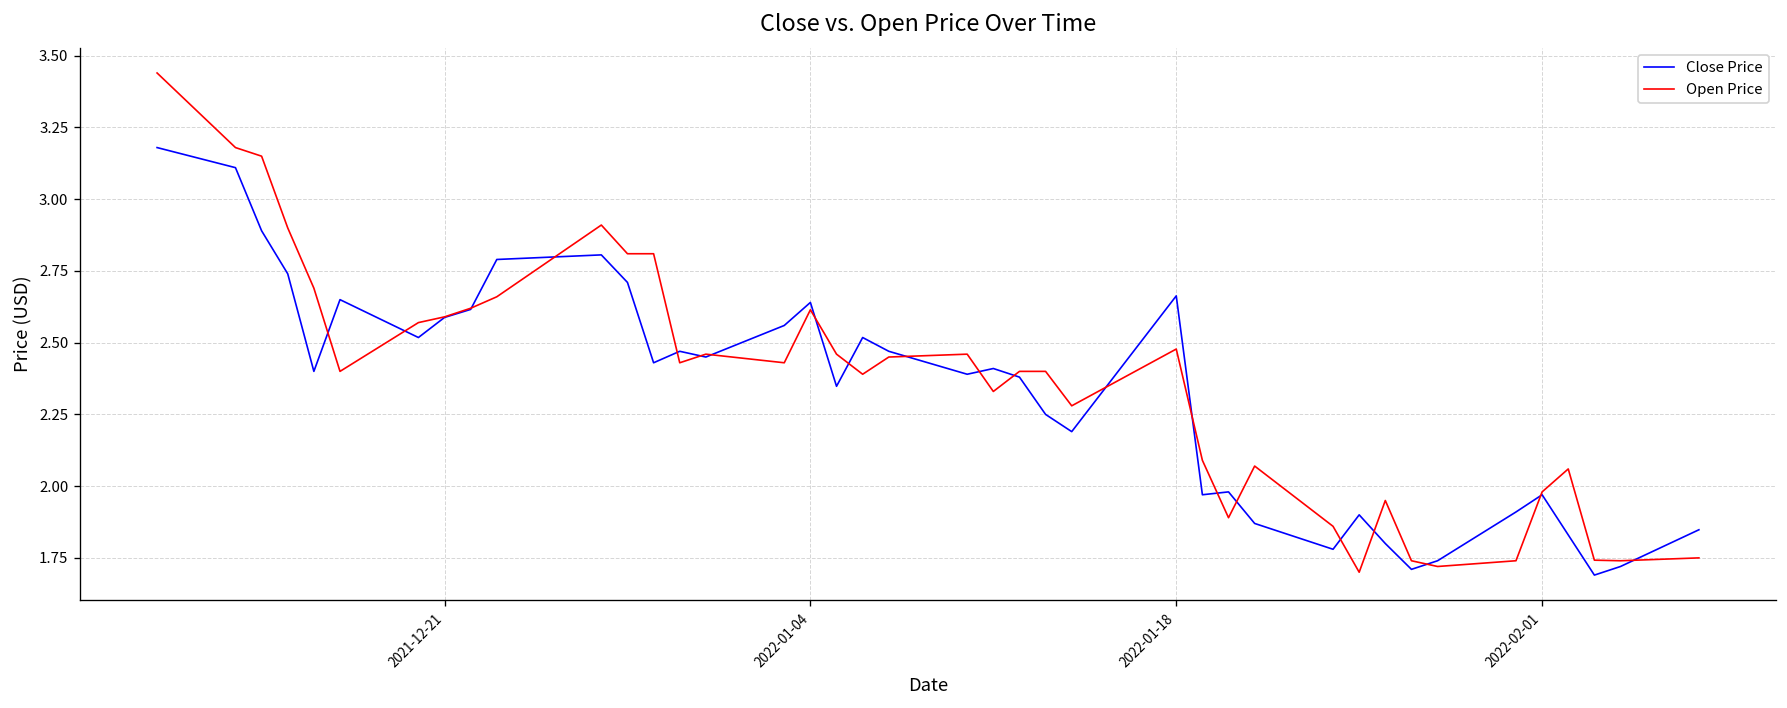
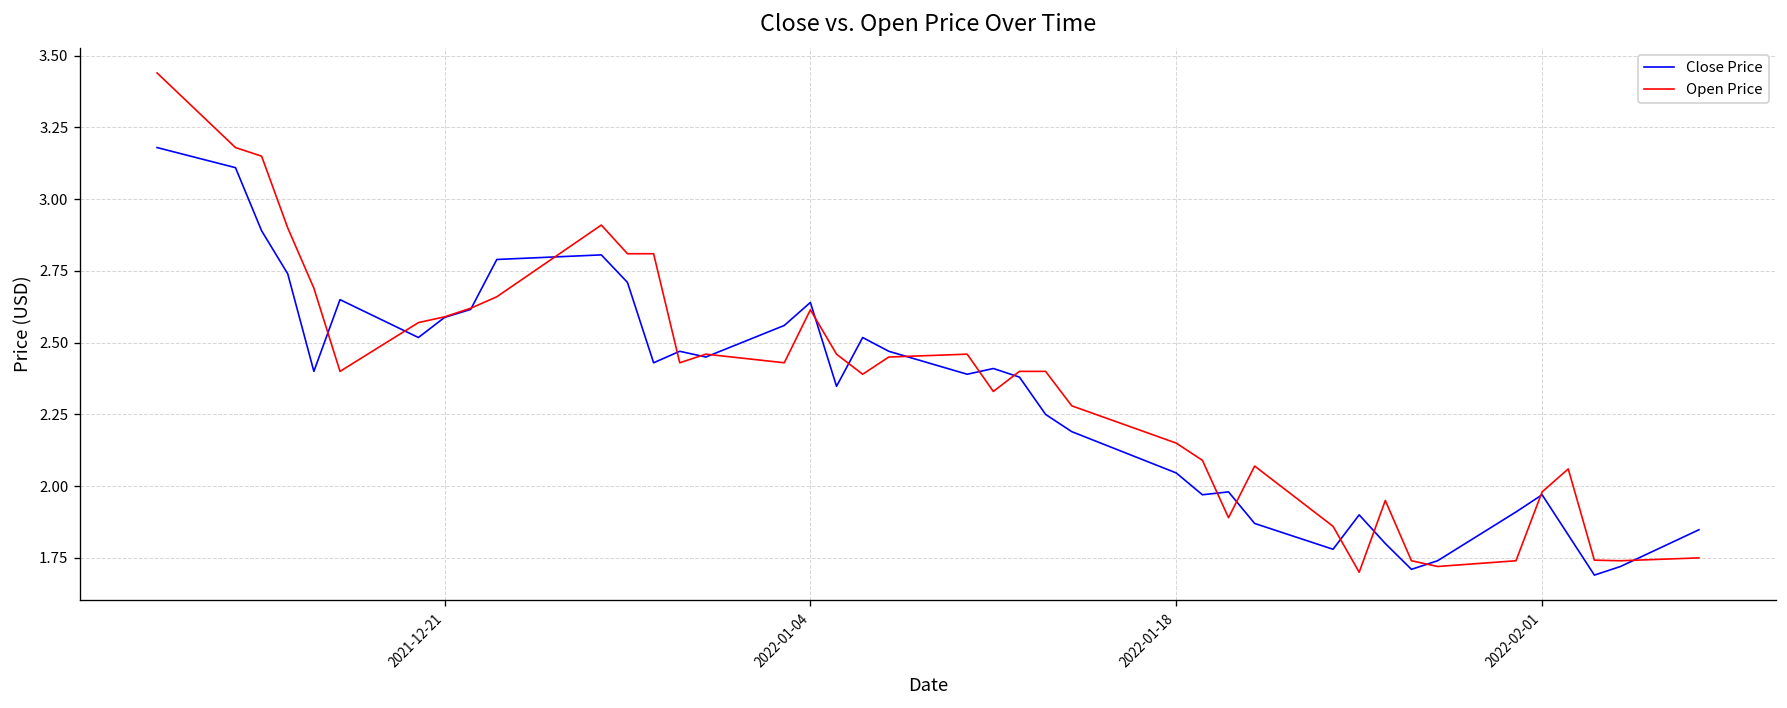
  {
    "Close Price": {
      "2022-01-04": 2.64,
-     "2022-01-18": 2.66
+     "2022-01-18": 2.05
    },
    "Open Price": {
      "2022-01-04": 2.61,
-     "2022-01-18": 2.48
+     "2022-01-18": 2.15
    }
  }
